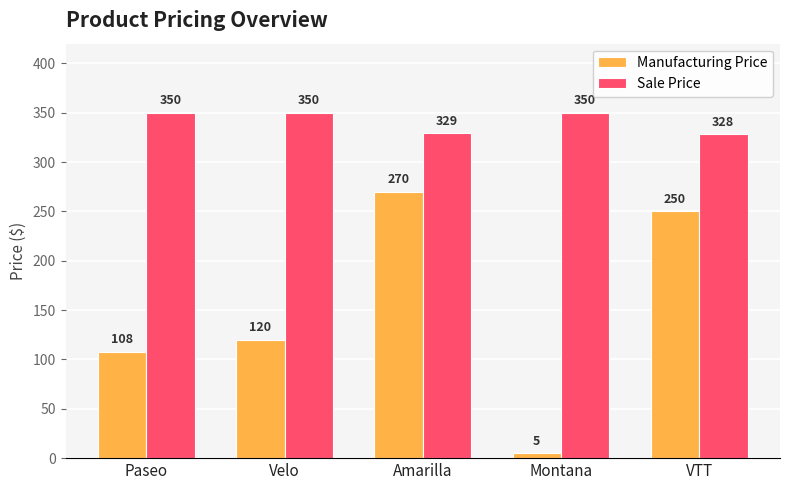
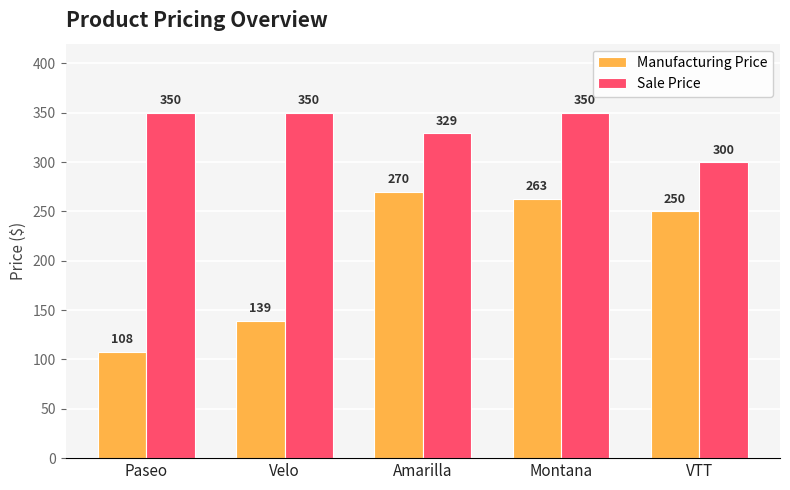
  {
    "Manufacturing Price": {
      "Paseo": 108,
-     "Velo": 120,
+     "Velo": 139,
      "Amarilla": 270,
-     "Montana": 5,
+     "Montana": 263,
      "VTT": 250
    },
    "Sale Price": {
      "Paseo": 350,
      "Velo": 350,
      "Amarilla": 329,
-     "VTT": 328
+     "VTT": 300
    }
  }
